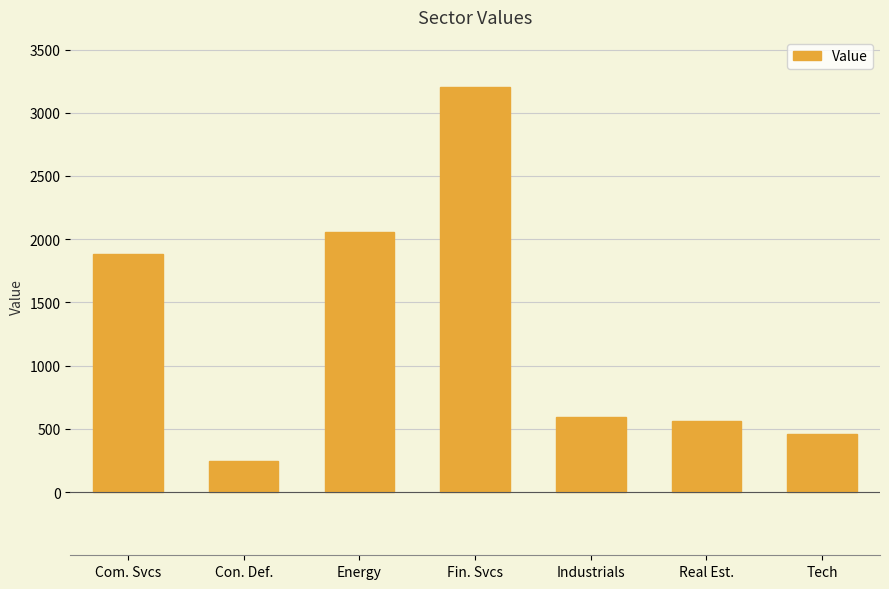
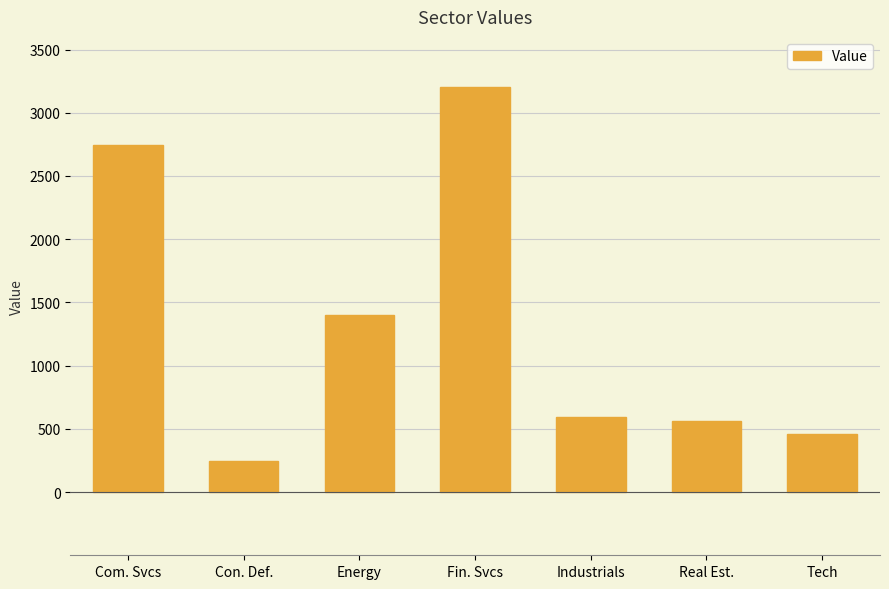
  {
-   "Com. Svcs": 1880,
+   "Com. Svcs": 2750,
    "Con. Def.": 240,
-   "Energy": 2060,
+   "Energy": 1400,
    "Fin. Svcs": 3210,
    "Industrials": 590,
    "Real Est.": 560,
    "Tech": 460
  }
